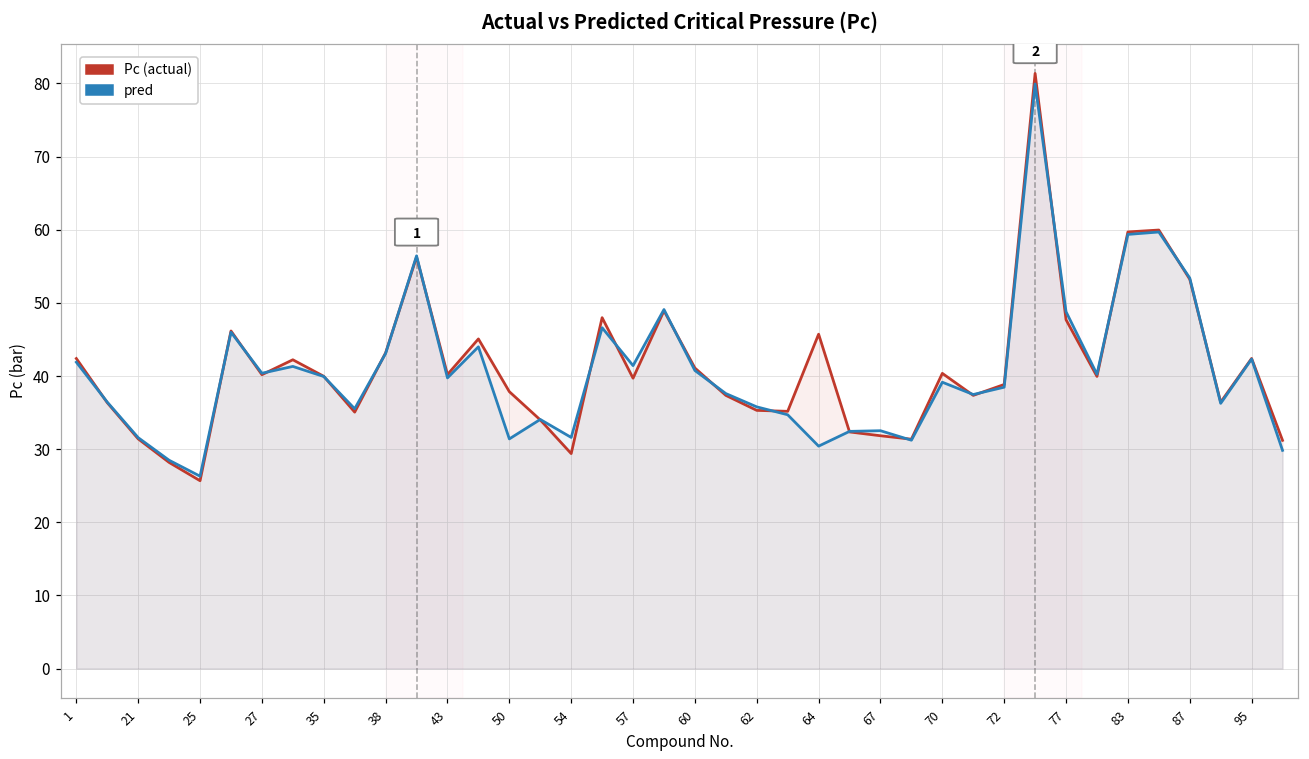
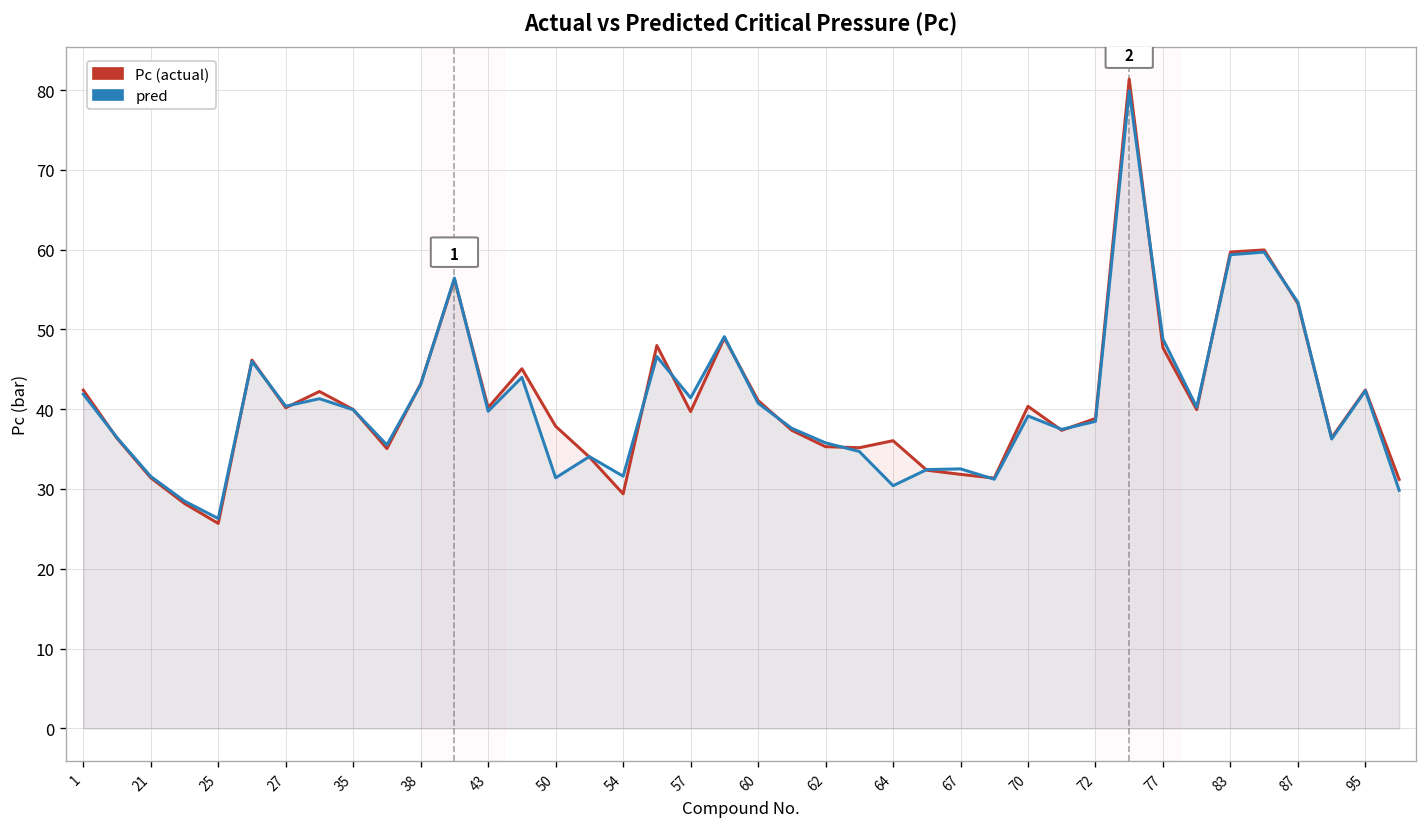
  {
    "Pc (actual)": {
      "43": 40,
      "50": 38,
      "54": 29,
      "57": 40,
      "62": 35,
-     "64": 46,
+     "64": 36,
      "67": 32,
      "70": 40,
      "77": 48
    },
    "pred": {
      "43": 40,
      "50": 31,
      "54": 32,
      "57": 41,
      "62": 36,
      "64": 30,
      "67": 33,
      "70": 39,
      "77": 49
    }
  }
